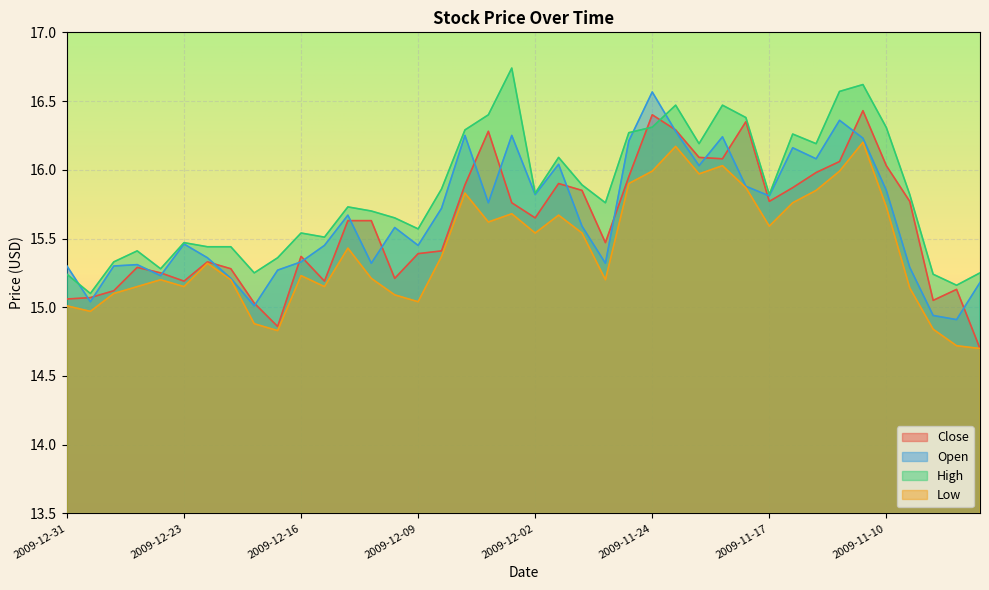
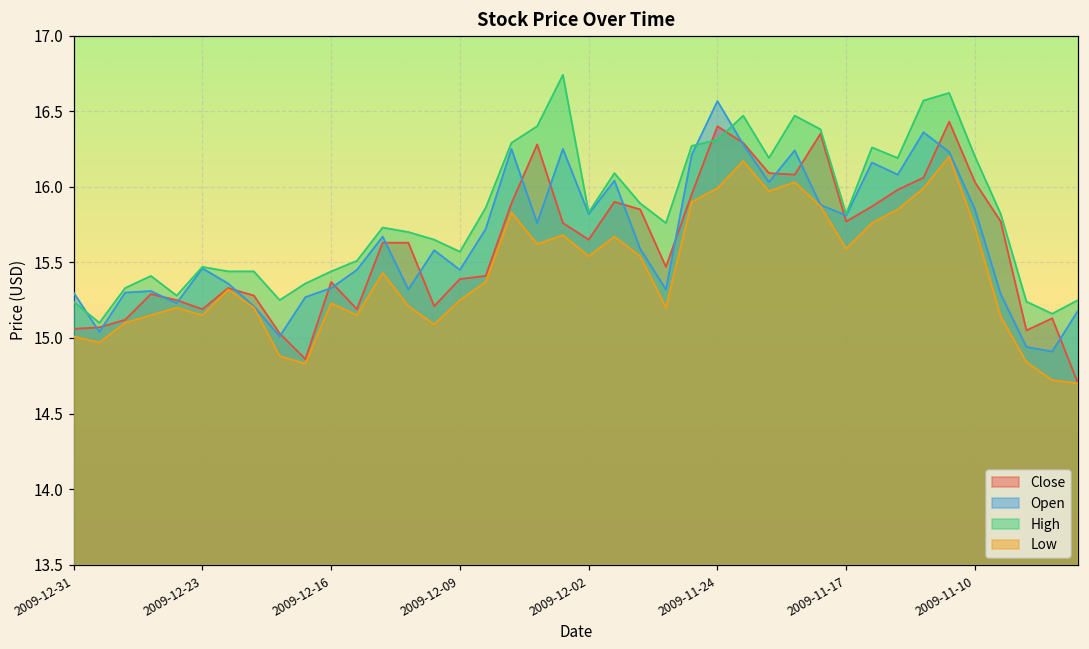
  {
    "Close": {
      "2009-12-31": 15.06,
      "2009-12-23": 15.19,
      "2009-12-16": 15.37,
      "2009-12-09": 15.39,
      "2009-12-02": 15.65,
      "2009-11-24": 16.40,
      "2009-11-17": 15.77,
      "2009-11-10": 16.03
    },
    "Open": {
      "2009-12-31": 15.30,
      "2009-12-16": 15.33,
      "2009-12-09": 15.45,
      "2009-11-24": 16.57,
      "2009-11-10": 15.85
    },
    "High": {
      "2009-12-31": 15.24,
-     "2009-12-16": 15.54,
+     "2009-12-16": 15.44,
      "2009-12-09": 15.57,
      "2009-11-24": 16.31,
-     "2009-11-10": 16.31
+     "2009-11-10": 16.20
    },
    "Low": {
      "2009-12-31": 15.01,
      "2009-12-23": 15.15,
      "2009-12-16": 15.23,
-     "2009-12-09": 15.04,
+     "2009-12-09": 15.25,
      "2009-12-02": 15.54,
      "2009-11-24": 15.99,
      "2009-11-17": 15.59,
      "2009-11-10": 15.73
    }
  }
